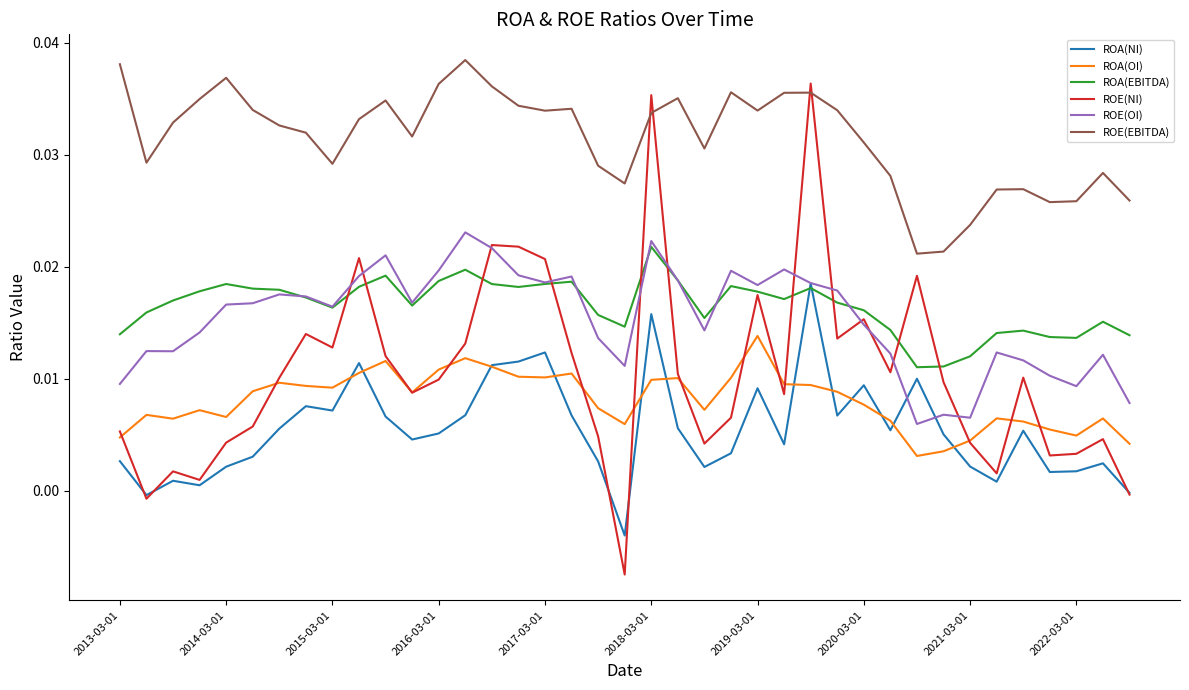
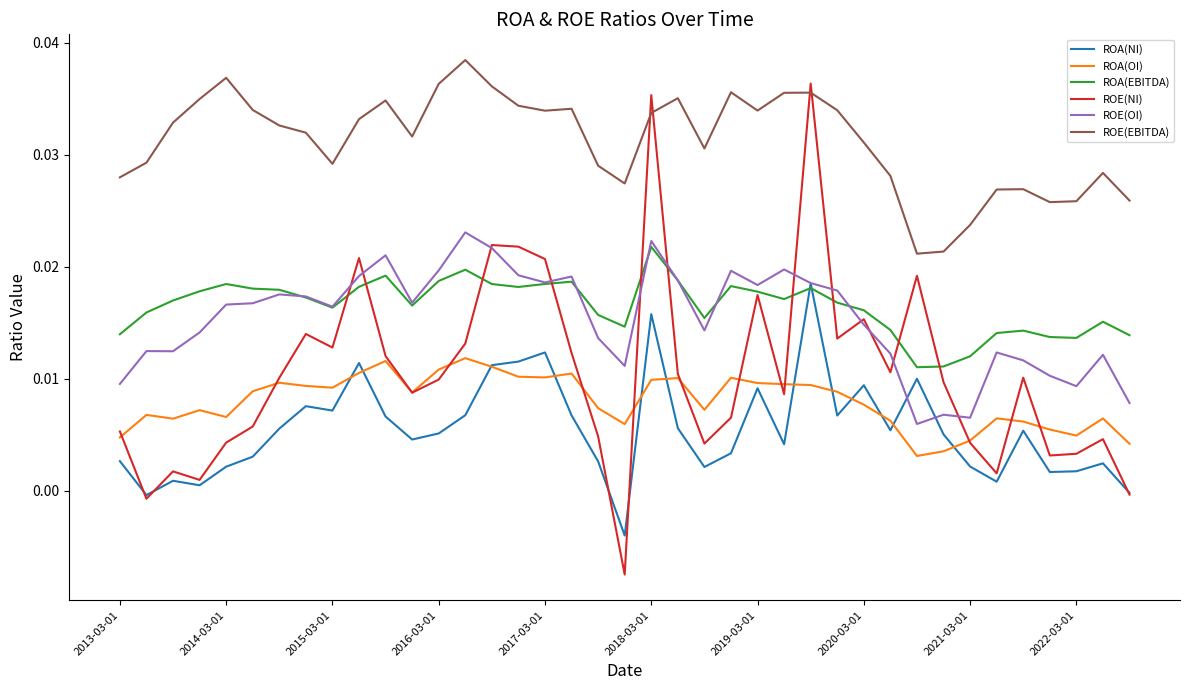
  {
    "ROA(NI)": {
      "2013-03-01": 0.0026,
      "2014-03-01": 0.0022,
      "2015-03-01": 0.0072,
      "2016-03-01": 0.0051,
      "2017-03-01": 0.0124,
      "2018-03-01": 0.0158,
      "2019-03-01": 0.0092,
      "2020-03-01": 0.0094,
      "2021-03-01": 0.0022,
      "2022-03-01": 0.0017
    },
    "ROA(OI)": {
      "2013-03-01": 0.0048,
      "2014-03-01": 0.0066,
      "2015-03-01": 0.0092,
      "2016-03-01": 0.0108,
      "2017-03-01": 0.0101,
      "2018-03-01": 0.0099,
-     "2019-03-01": 0.0138,
+     "2019-03-01": 0.0096,
      "2020-03-01": 0.0077,
      "2022-03-01": 0.0049
    },
    "ROA(EBITDA)": {
      "2013-03-01": 0.0140,
      "2014-03-01": 0.0185,
      "2016-03-01": 0.0187,
      "2018-03-01": 0.0218,
      "2019-03-01": 0.0178,
      "2020-03-01": 0.0161,
      "2021-03-01": 0.0120,
      "2022-03-01": 0.0137
    },
    "ROE(NI)": {
      "2013-03-01": 0.0053,
      "2014-03-01": 0.0043,
      "2015-03-01": 0.0128,
      "2016-03-01": 0.0099,
      "2017-03-01": 0.0207,
      "2018-03-01": 0.0353,
      "2019-03-01": 0.0175,
      "2020-03-01": 0.0153,
      "2022-03-01": 0.0033
    },
    "ROE(OI)": {
      "2013-03-01": 0.0095,
      "2014-03-01": 0.0166,
      "2016-03-01": 0.0197,
      "2018-03-01": 0.0223,
      "2019-03-01": 0.0184,
      "2020-03-01": 0.0148,
      "2021-03-01": 0.0065,
      "2022-03-01": 0.0093
    },
    "ROE(EBITDA)": {
-     "2013-03-01": 0.0381,
+     "2013-03-01": 0.0280,
      "2014-03-01": 0.0369,
      "2015-03-01": 0.0292,
      "2016-03-01": 0.0363,
      "2017-03-01": 0.0339,
      "2018-03-01": 0.0337,
      "2019-03-01": 0.0339,
      "2020-03-01": 0.0311,
      "2021-03-01": 0.0237,
      "2022-03-01": 0.0259
    }
  }
